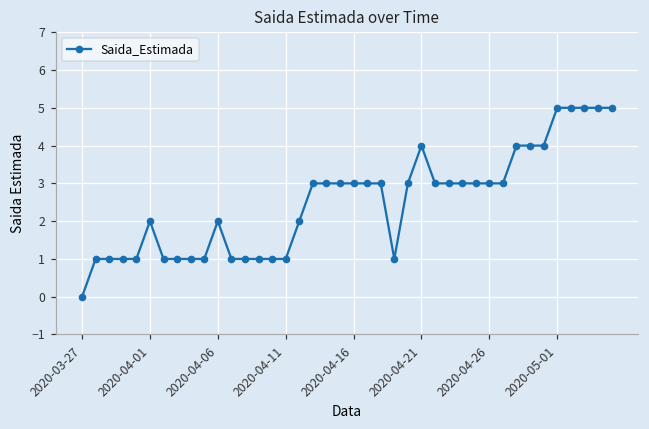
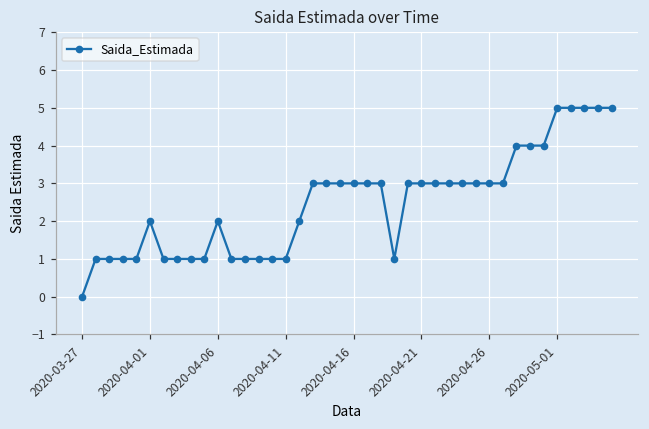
  {
    "2020-03-27": 0,
    "2020-04-01": 2,
    "2020-04-06": 2,
    "2020-04-11": 1,
    "2020-04-16": 3,
-   "2020-04-21": 4,
+   "2020-04-21": 3,
    "2020-04-26": 3,
    "2020-05-01": 5
  }
